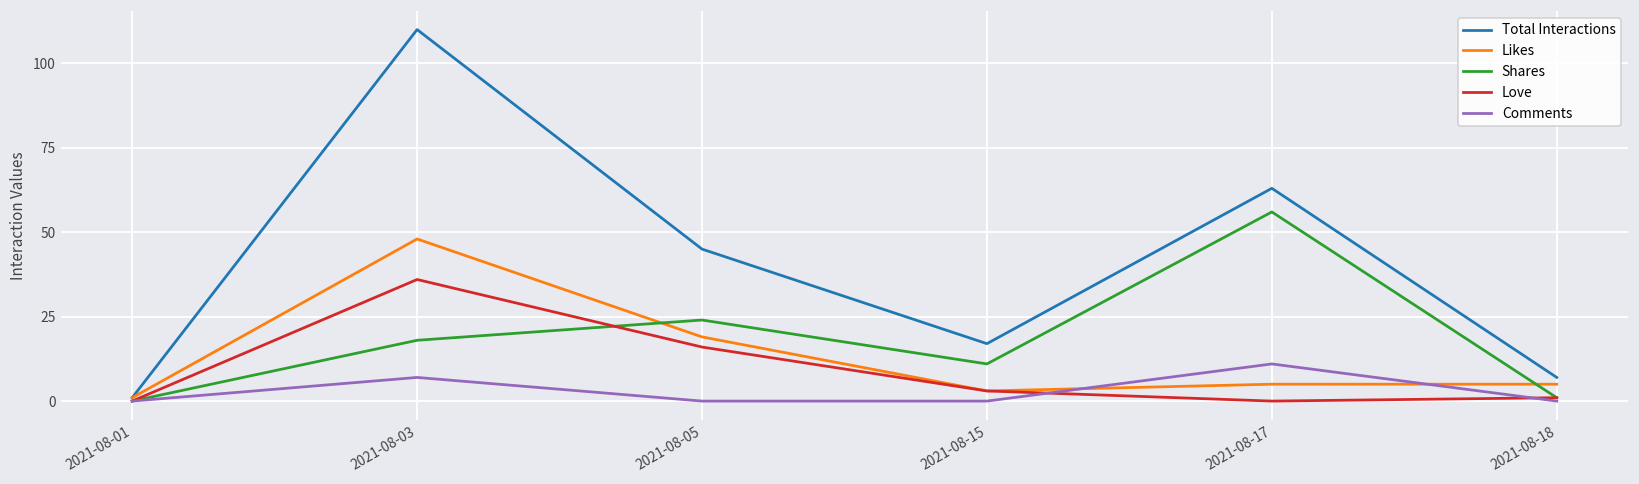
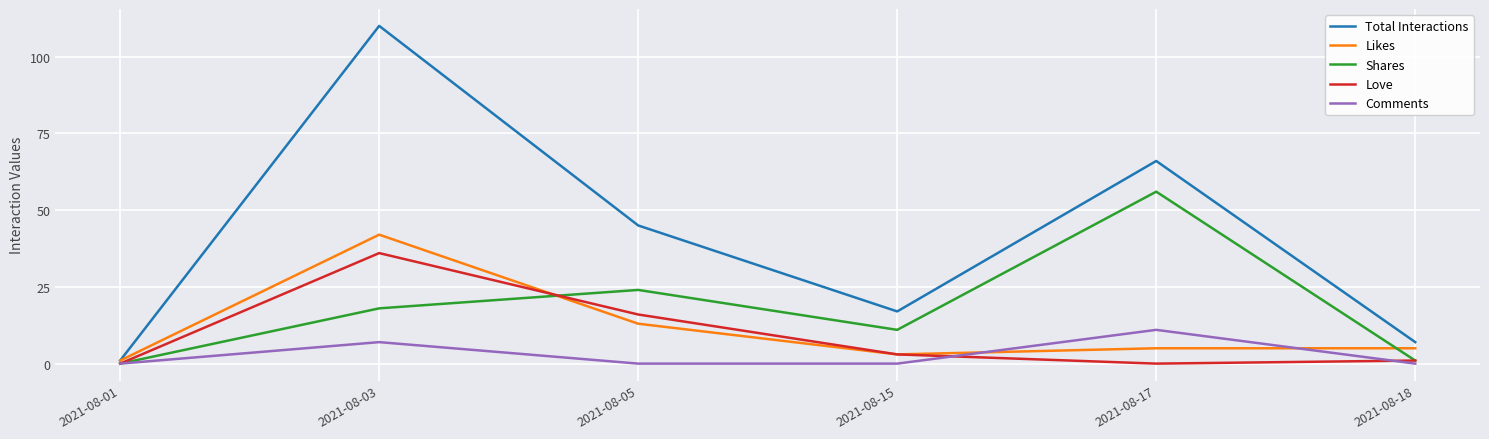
  {
    "Total Interactions": {
      "2021-08-03": 110,
      "2021-08-05": 45,
      "2021-08-15": 17,
-     "2021-08-17": 63,
+     "2021-08-17": 66,
      "2021-08-18": 7
    },
    "Likes": {
-     "2021-08-03": 48,
-     "2021-08-05": 19,
+     "2021-08-03": 42,
+     "2021-08-05": 13,
      "2021-08-17": 5,
      "2021-08-18": 5
    },
    "Shares": {
      "2021-08-03": 18,
      "2021-08-05": 24,
      "2021-08-15": 11,
      "2021-08-17": 56
    },
    "Love": {
      "2021-08-03": 36,
      "2021-08-05": 16,
      "2021-08-17": 0
    },
    "Comments": {
      "2021-08-03": 7,
      "2021-08-05": 0,
      "2021-08-15": 0,
      "2021-08-17": 11,
      "2021-08-18": 0
    }
  }
